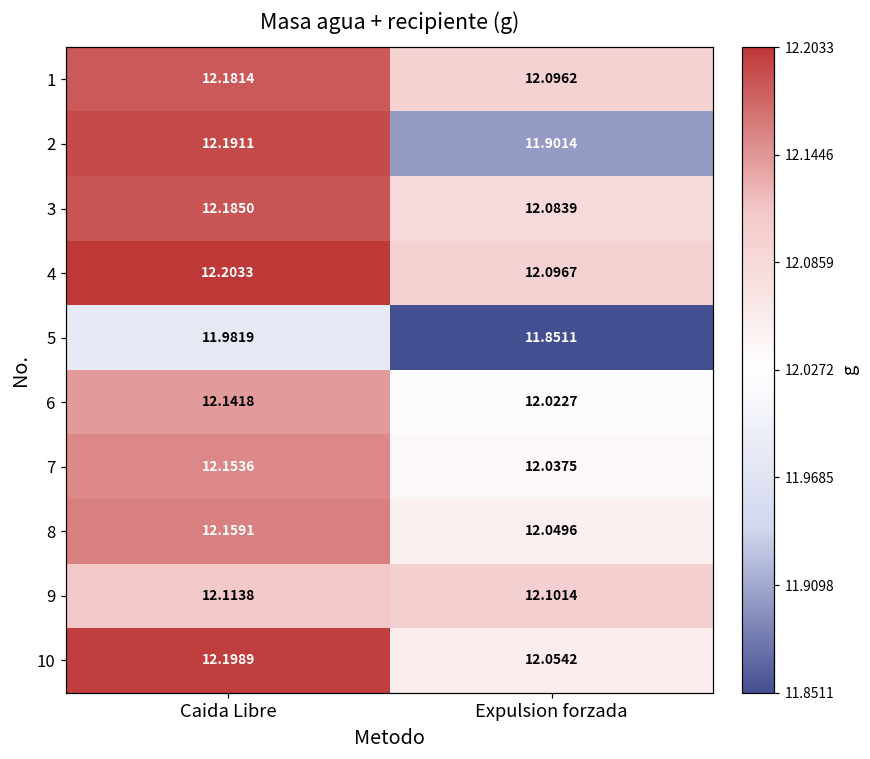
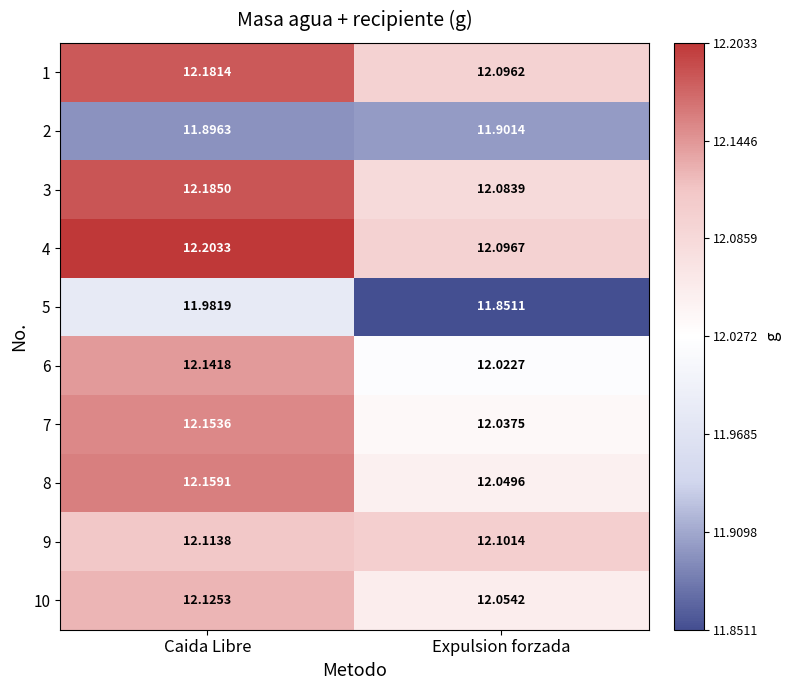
  {
    "1": {
      "Caida Libre": 12.1814,
      "Expulsion forzada": 12.0962
    },
    "2": {
-     "Caida Libre": 12.1911,
+     "Caida Libre": 11.8963,
      "Expulsion forzada": 11.9014
    },
    "3": {
      "Caida Libre": 12.1850,
      "Expulsion forzada": 12.0839
    },
    "4": {
      "Caida Libre": 12.2033,
      "Expulsion forzada": 12.0967
    },
    "5": {
      "Caida Libre": 11.9819,
      "Expulsion forzada": 11.8511
    },
    "6": {
      "Caida Libre": 12.1418,
      "Expulsion forzada": 12.0227
    },
    "7": {
      "Caida Libre": 12.1536,
      "Expulsion forzada": 12.0375
    },
    "8": {
      "Caida Libre": 12.1591,
      "Expulsion forzada": 12.0496
    },
    "9": {
      "Caida Libre": 12.1138,
      "Expulsion forzada": 12.1014
    },
    "10": {
-     "Caida Libre": 12.1989,
+     "Caida Libre": 12.1253,
      "Expulsion forzada": 12.0542
    }
  }
